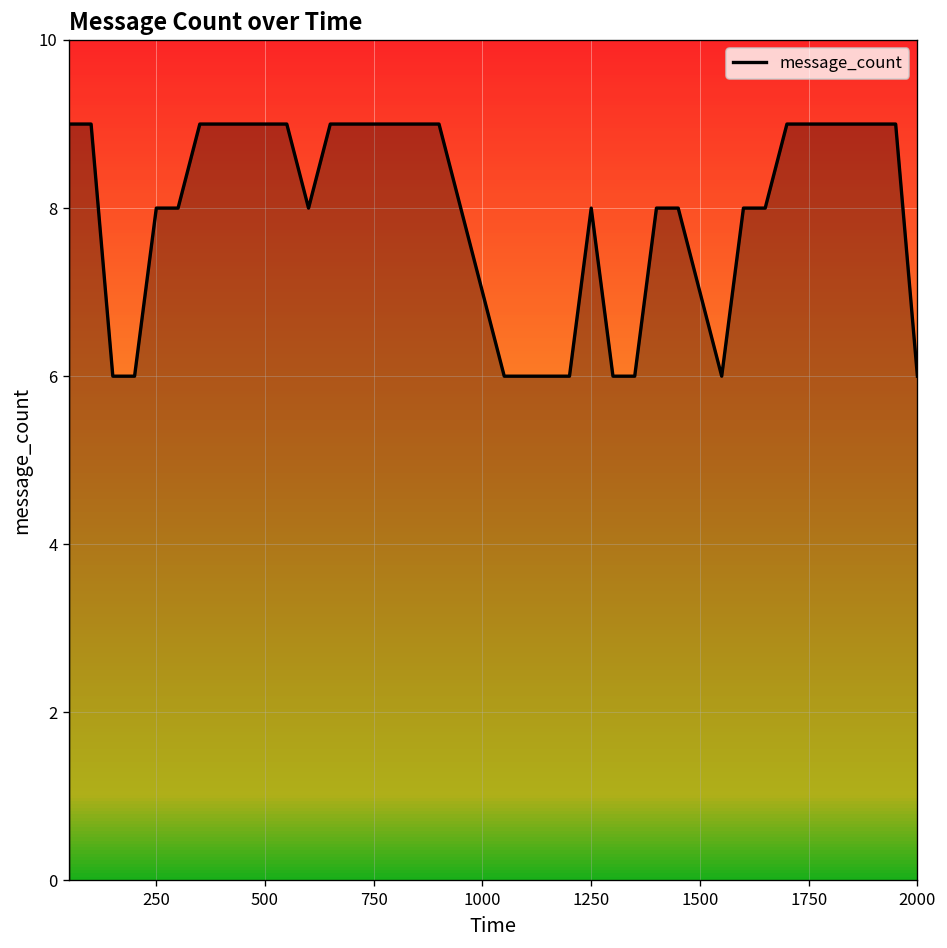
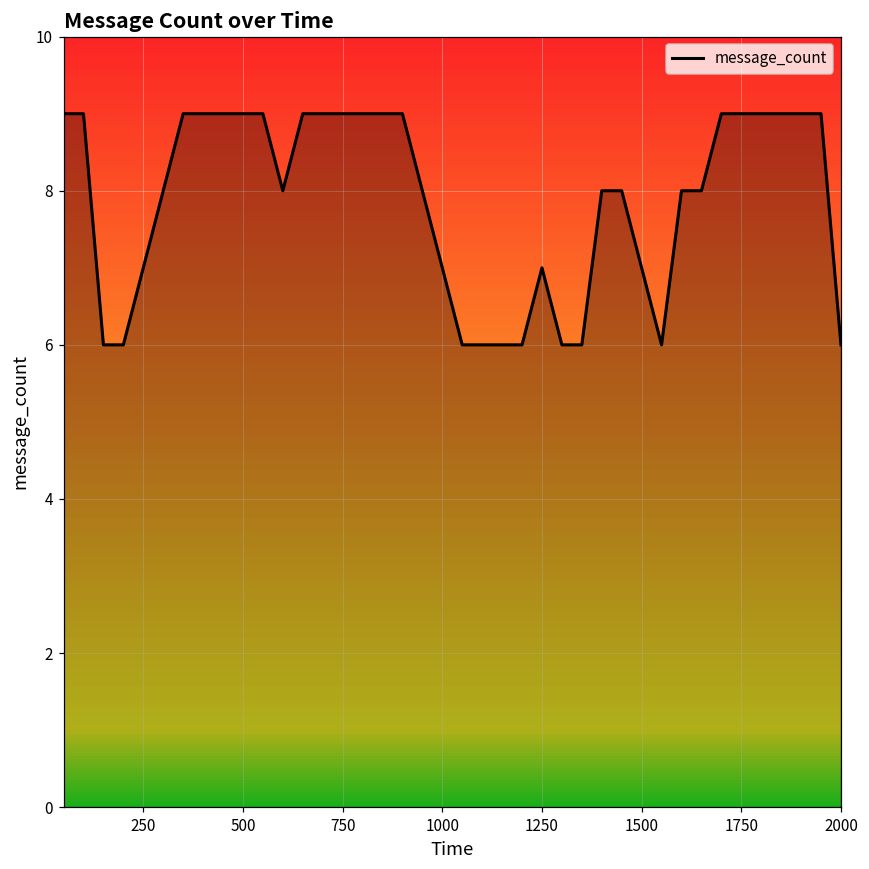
  {
-   "250": 8,
+   "250": 7,
    "500": 9,
    "750": 9,
    "1000": 7,
-   "1250": 8,
+   "1250": 7,
    "1500": 7,
    "1750": 9,
    "2000": 6
  }
